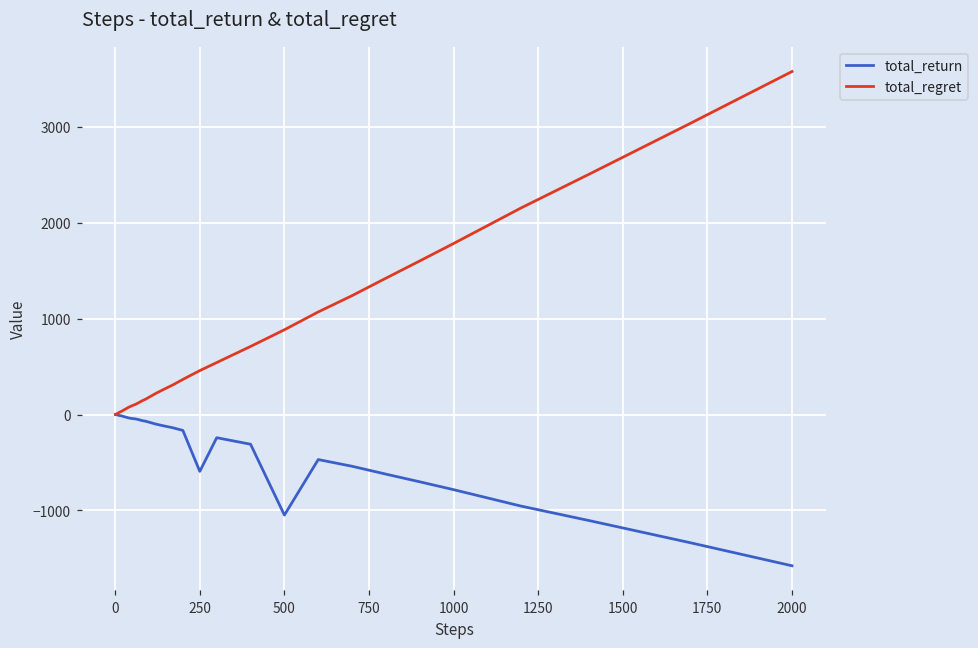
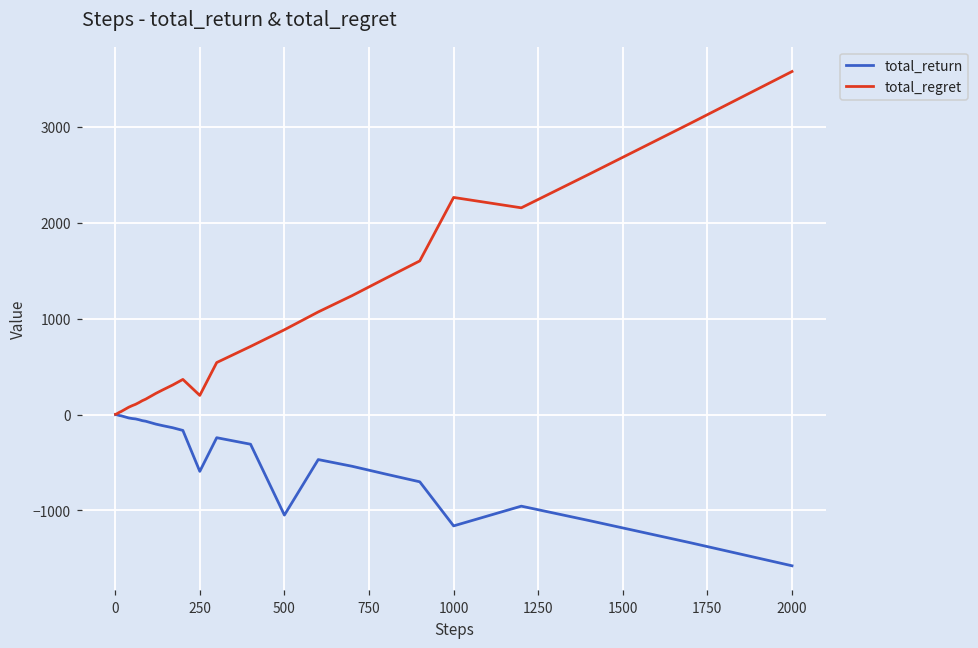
  {
    "total_return": {
      "250": -600,
      "500": -1000,
-     "1000": -800,
+     "1000": -1200,
      "2000": -1600
    },
    "total_regret": {
-     "250": 500,
+     "250": 200,
      "500": 900,
-     "1000": 1800,
+     "1000": 2300,
      "2000": 3600
    }
  }
